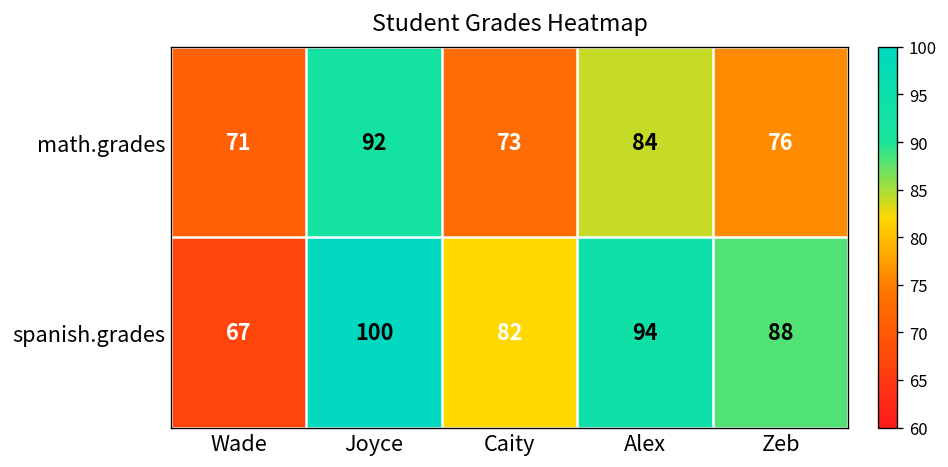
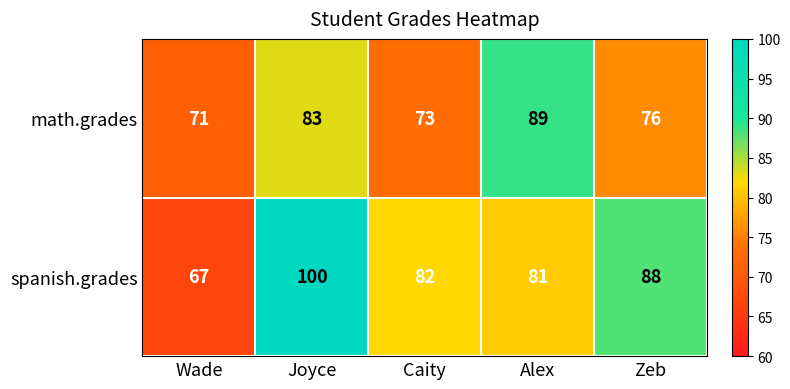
  {
    "math.grades": {
      "Wade": 71,
-     "Joyce": 92,
+     "Joyce": 83,
      "Caity": 73,
-     "Alex": 84,
+     "Alex": 89,
      "Zeb": 76
    },
    "spanish.grades": {
      "Wade": 67,
      "Joyce": 100,
      "Caity": 82,
-     "Alex": 94,
+     "Alex": 81,
      "Zeb": 88
    }
  }
